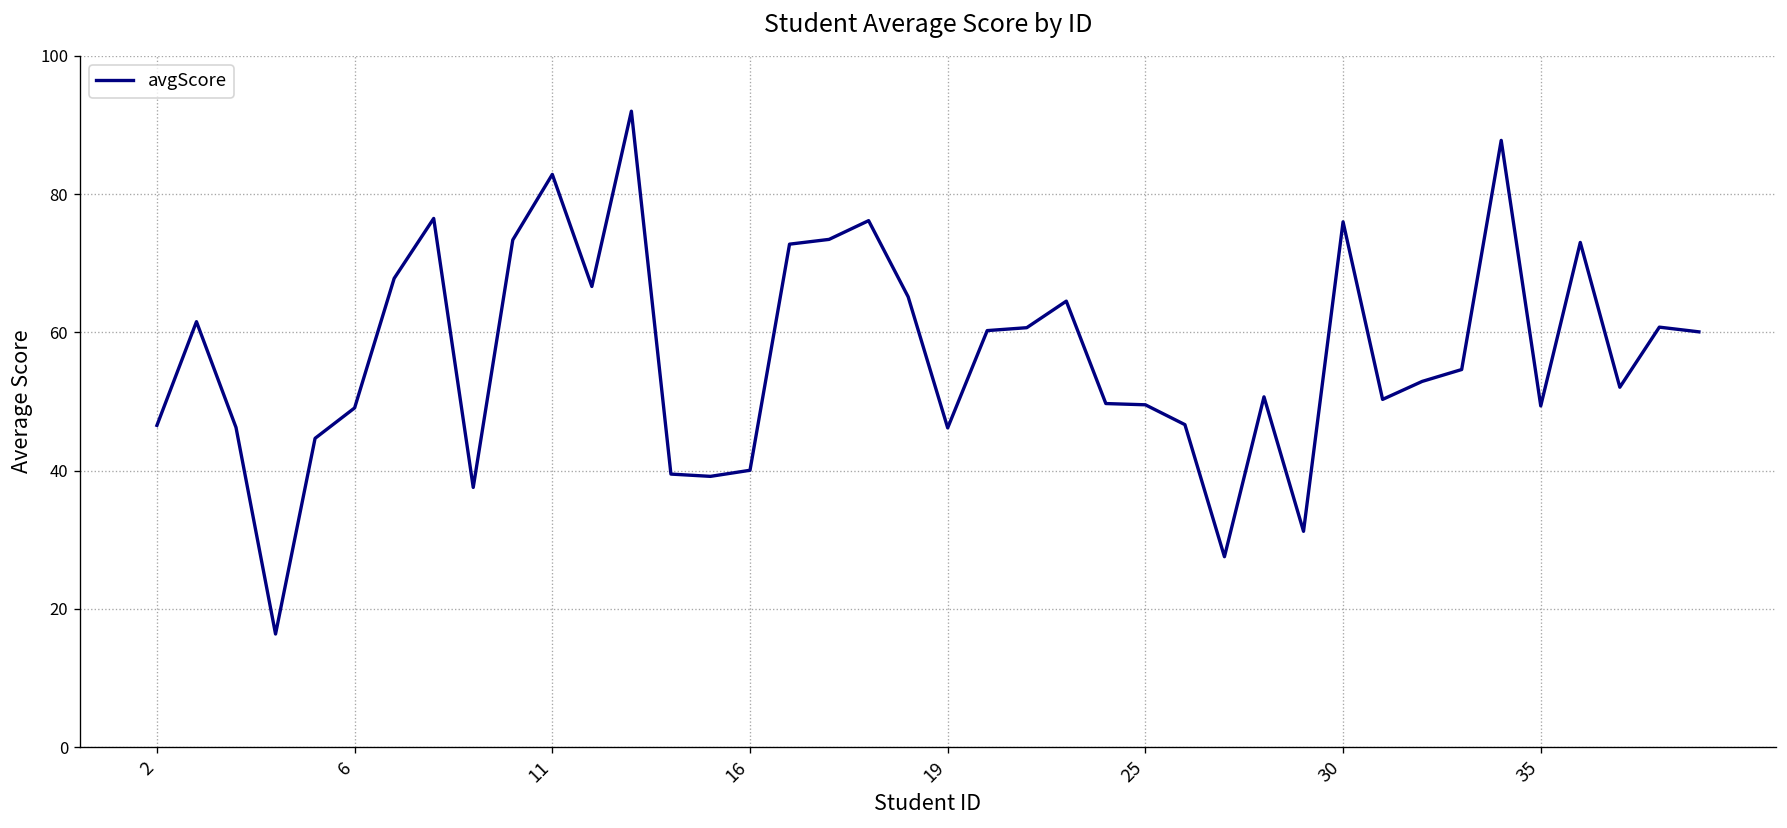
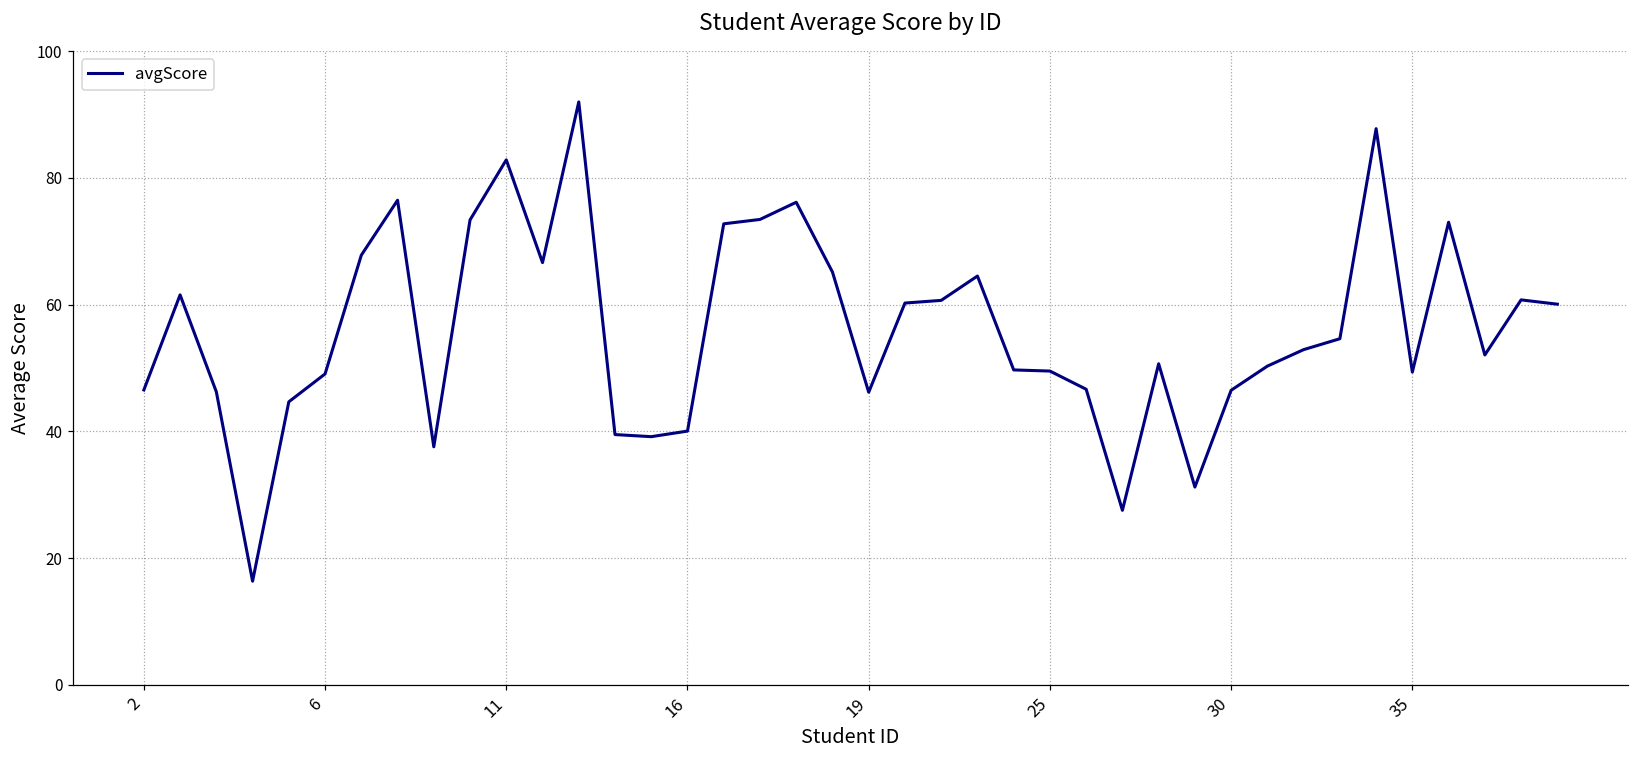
  {
    "25": 50,
-   "30": 76,
+   "30": 46,
    "35": 49
  }
